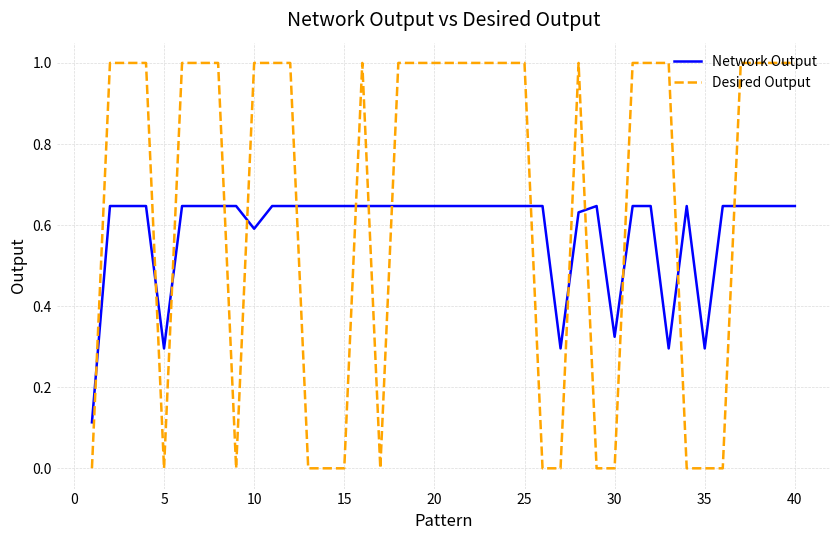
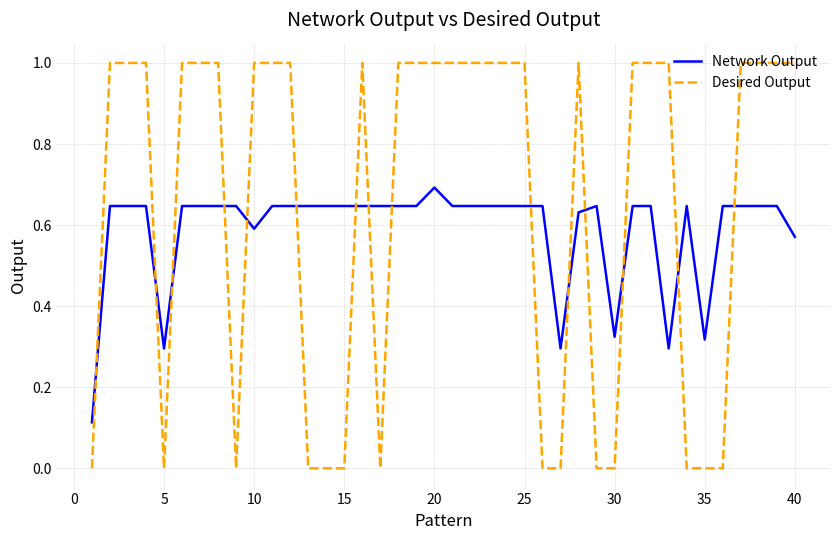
  {
    "Network Output": {
      "5": 0.30,
      "10": 0.59,
      "15": 0.65,
-     "20": 0.65,
+     "20": 0.69,
      "25": 0.65,
      "30": 0.32,
-     "35": 0.30,
-     "40": 0.65
+     "35": 0.32,
+     "40": 0.57
    },
    "Desired Output": {
      "5": 0.00,
      "10": 1.00,
      "15": 0.00,
      "20": 1.00,
      "25": 1.00,
      "30": 0.00,
      "35": 0.00,
      "40": 1.00
    }
  }
